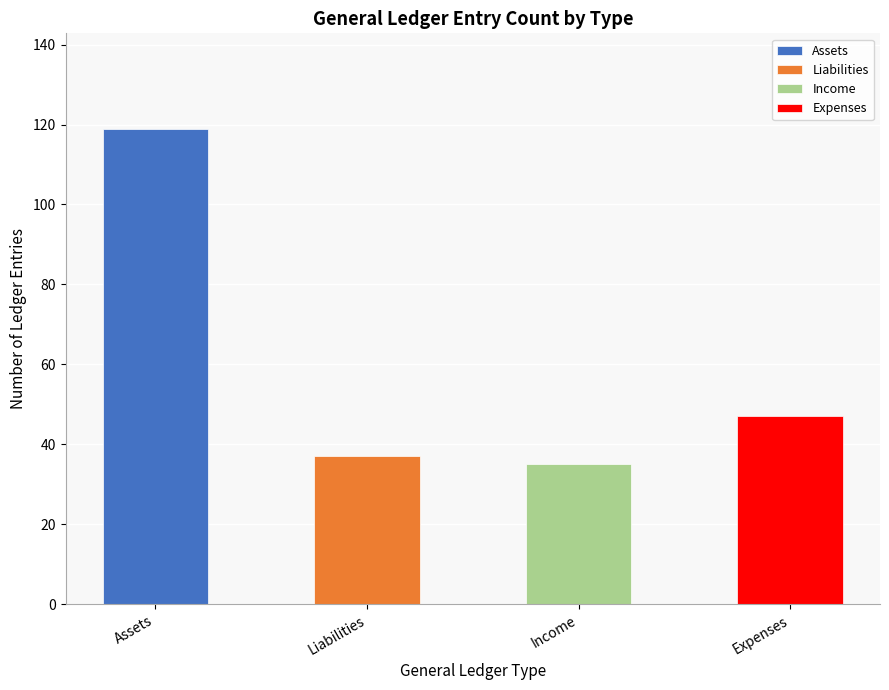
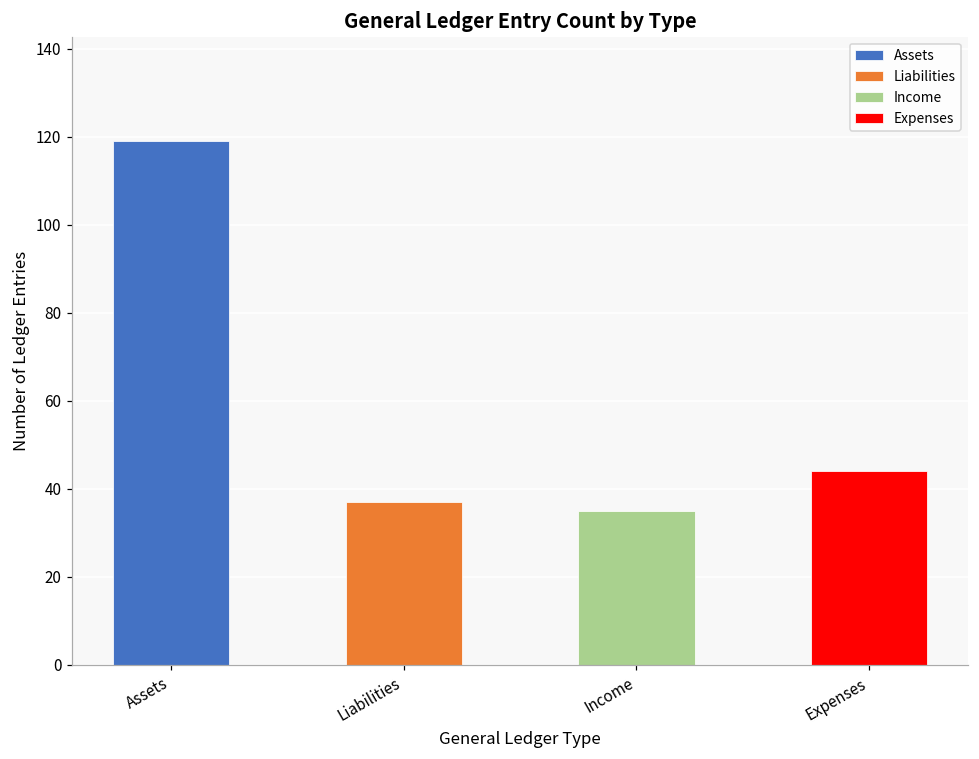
  {
    "Assets": 119,
    "Liabilities": 37,
    "Income": 35,
-   "Expenses": 47
+   "Expenses": 44
  }
